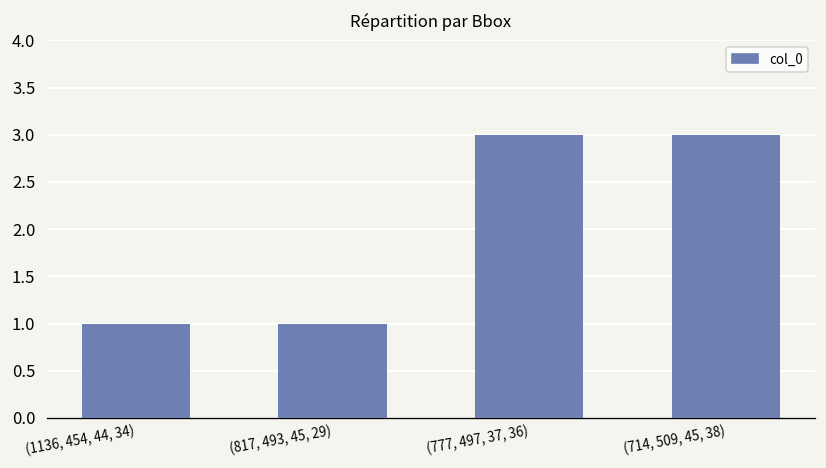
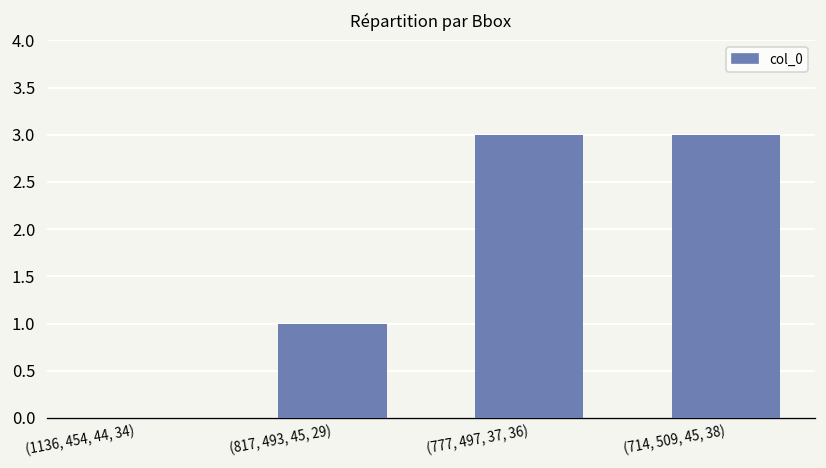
  {
-   "(1136, 454, 44, 34)": 1,
+   "(1136, 454, 44, 34)": 0,
    "(817, 493, 45, 29)": 1,
    "(777, 497, 37, 36)": 3,
    "(714, 509, 45, 38)": 3
  }
